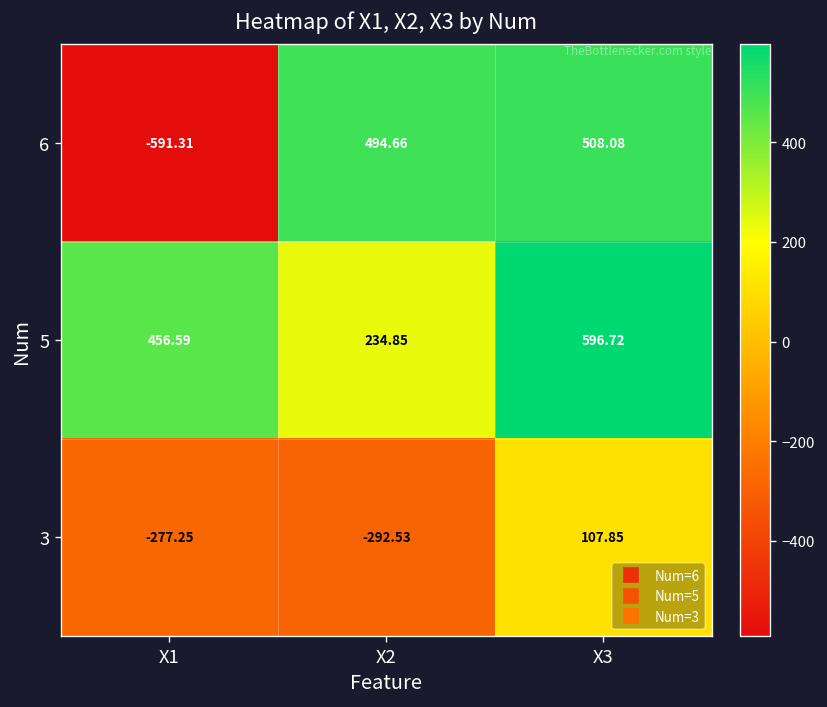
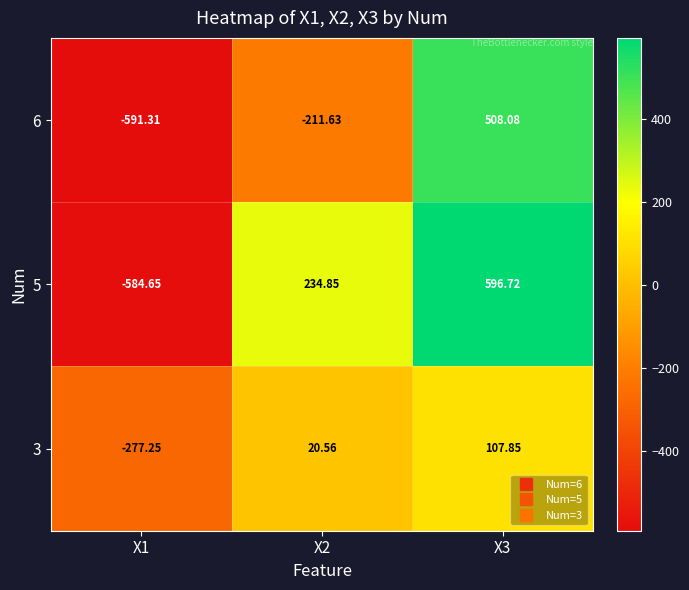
  {
    "6": {
      "X1": -591.31,
-     "X2": 494.66
+     "X2": -211.63
    },
    "5": {
-     "X1": 456.59,
+     "X1": -584.65,
      "X2": 234.85,
      "X3": 596.72
    },
    "3": {
      "X1": -277.25,
-     "X2": -292.53,
+     "X2": 20.56,
      "X3": 107.85
    }
  }
